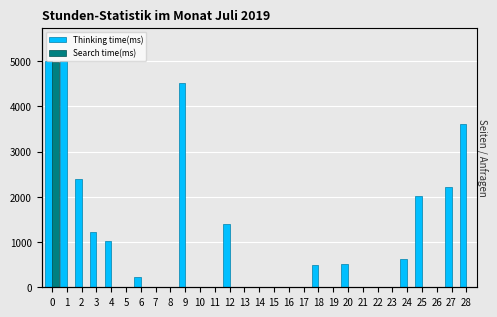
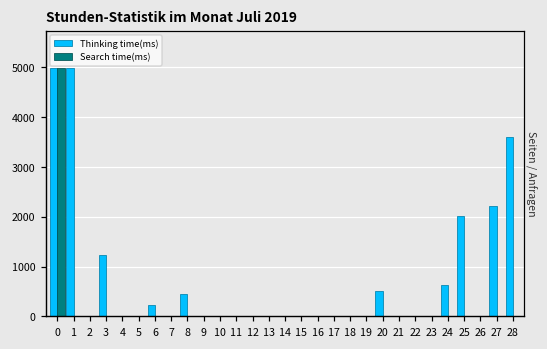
  {
    "Thinking time(ms)": {
      "0": 5000,
      "1": 5000,
-     "2": 2400,
+     "2": 0,
      "3": 1200,
-     "4": 1000,
+     "4": 0,
      "5": 0,
      "6": 200,
      "7": 0,
-     "8": 0,
-     "9": 4500,
+     "8": 400,
+     "9": 0,
      "10": 0,
      "11": 0,
-     "12": 1400,
+     "12": 0,
      "13": 0,
      "14": 0,
      "15": 0,
      "16": 0,
      "17": 0,
-     "18": 500,
+     "18": 0,
      "19": 0,
      "20": 500,
      "21": 0,
      "22": 0,
      "23": 0,
      "24": 600,
      "25": 2000,
      "26": 0,
      "27": 2200,
      "28": 3600
    },
    "Search time(ms)": {
      "0": 5000,
      "1": 0,
      "2": 0,
      "3": 0,
      "4": 0,
      "5": 0,
      "6": 0,
      "7": 0,
      "8": 0,
      "9": 0,
      "10": 0,
      "11": 0,
      "12": 0,
      "13": 0,
      "14": 0,
      "15": 0,
      "16": 0,
      "17": 0,
      "18": 0,
      "19": 0,
      "20": 0,
      "21": 0,
      "22": 0,
      "23": 0,
      "24": 0,
      "25": 0,
      "26": 0,
      "27": 0,
      "28": 0
    }
  }
